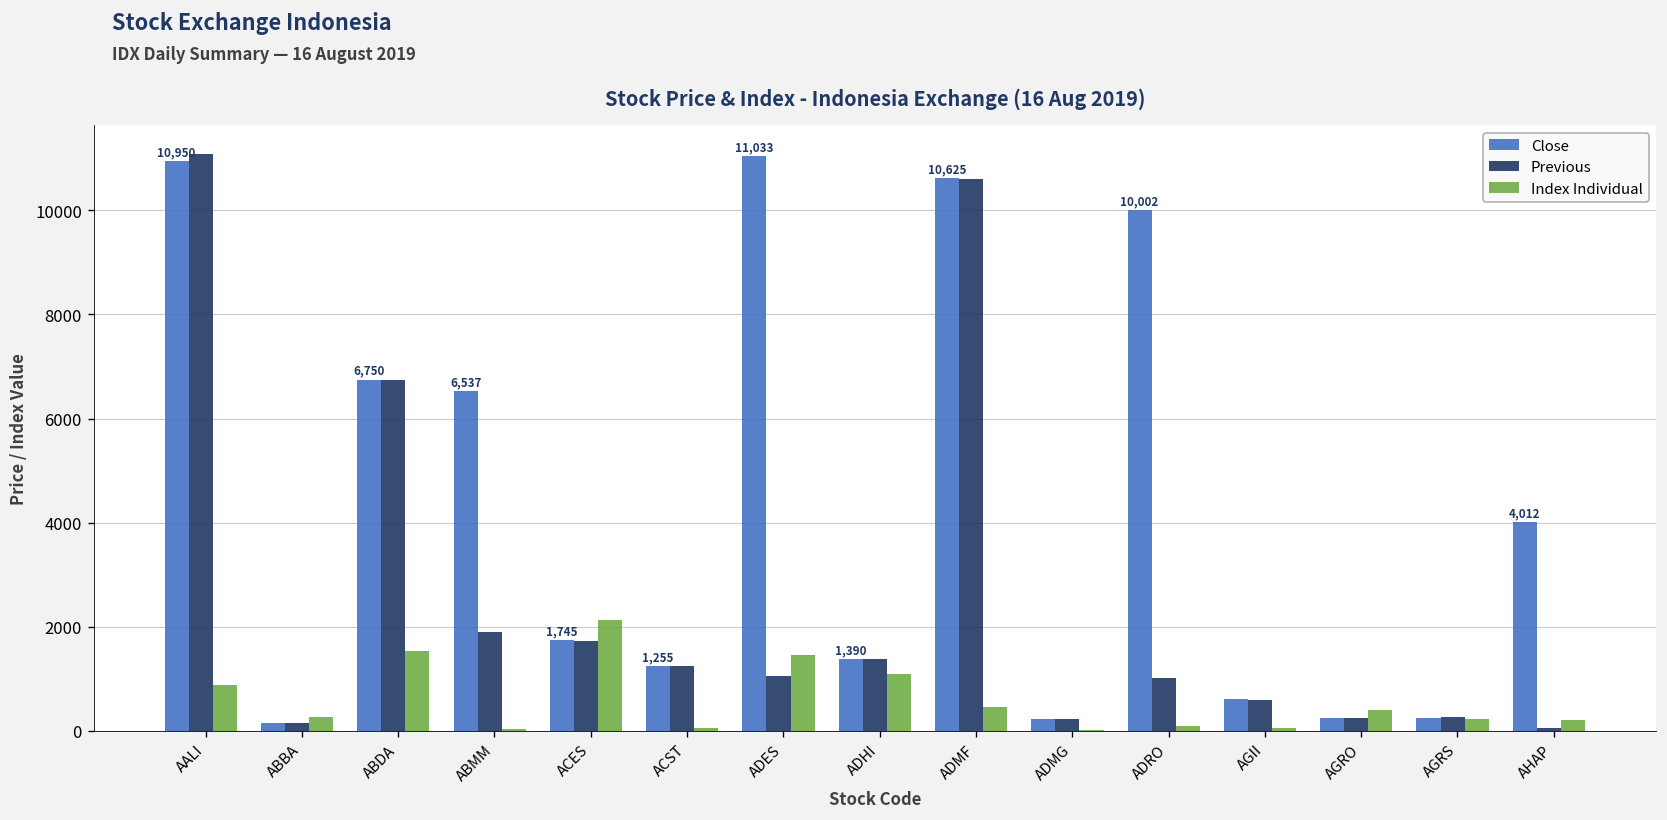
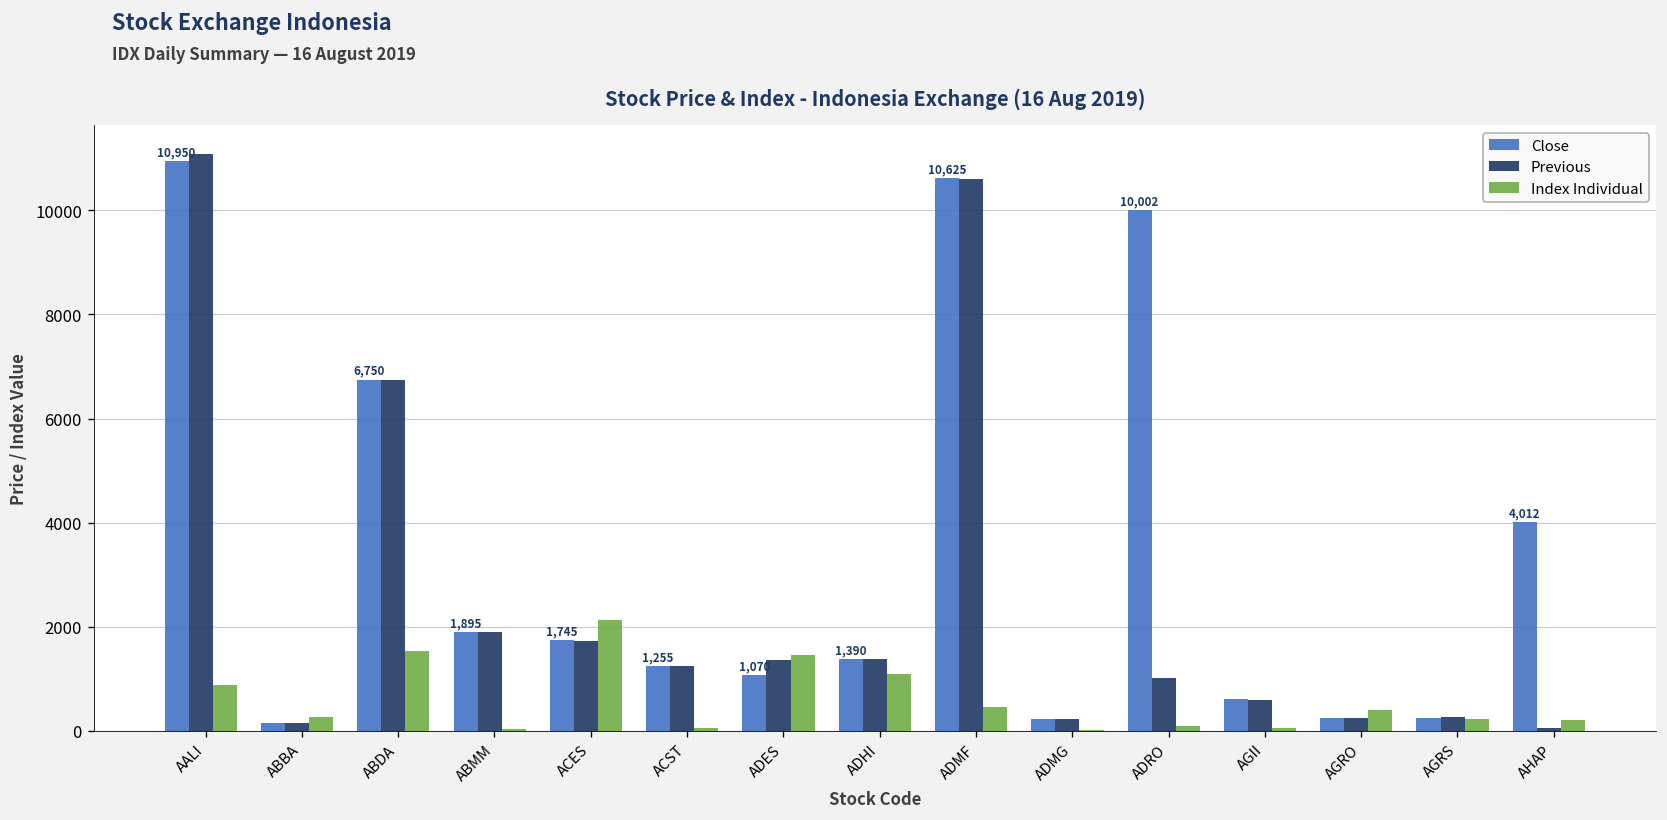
  {
    "Close": {
      "AALI": "10,950",
      "ABDA": "6,750",
-     "ABMM": "6,537",
+     "ABMM": "1,895",
      "ACES": "1,745",
      "ACST": "1,255",
-     "ADES": "11,033",
+     "ADES": "1,070",
      "ADHI": "1,390",
      "ADMF": "10,625",
      "ADRO": "10,002",
      "AHAP": "4,012"
    },
    "Previous": {
      "AALI": "11100",
      "ABBA": "200",
      "ABMM": "1900",
      "ACES": "1700",
-     "ADES": "1100",
+     "ADES": "1400",
      "ADHI": "1400",
      "ADMF": "10600",
      "ADMG": "200",
      "ADRO": "1000",
      "AGII": "600",
      "AGRO": "300",
      "AGRS": "300"
    },
    "Index Individual": {
      "AALI": "900",
      "ABBA": "300",
      "ABDA": "1500",
      "ACES": "2100",
      "ADES": "1500",
      "ADHI": "1100",
      "ADMF": "500",
      "ADRO": "100",
      "AGRO": "400",
      "AGRS": "200",
      "AHAP": "200"
    }
  }
